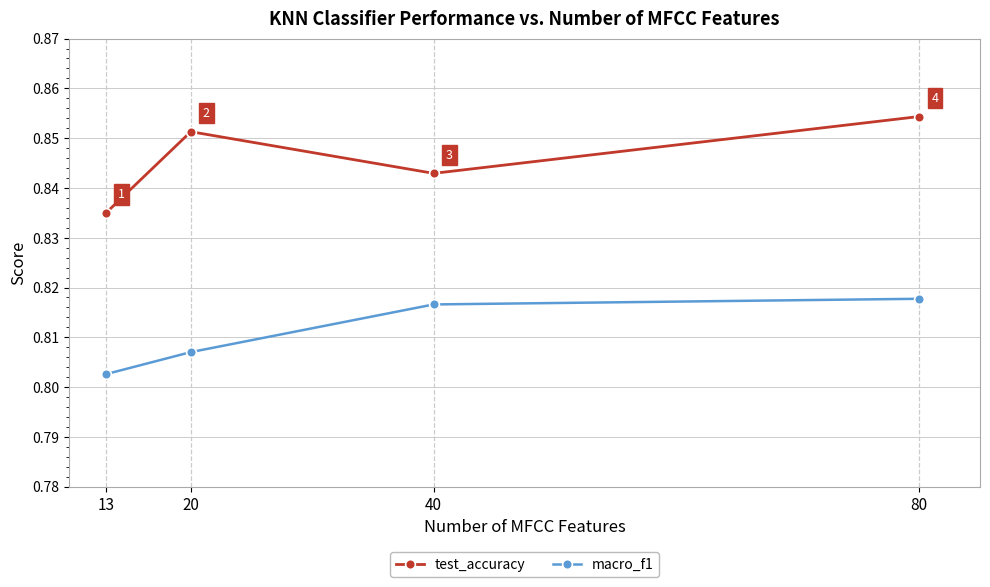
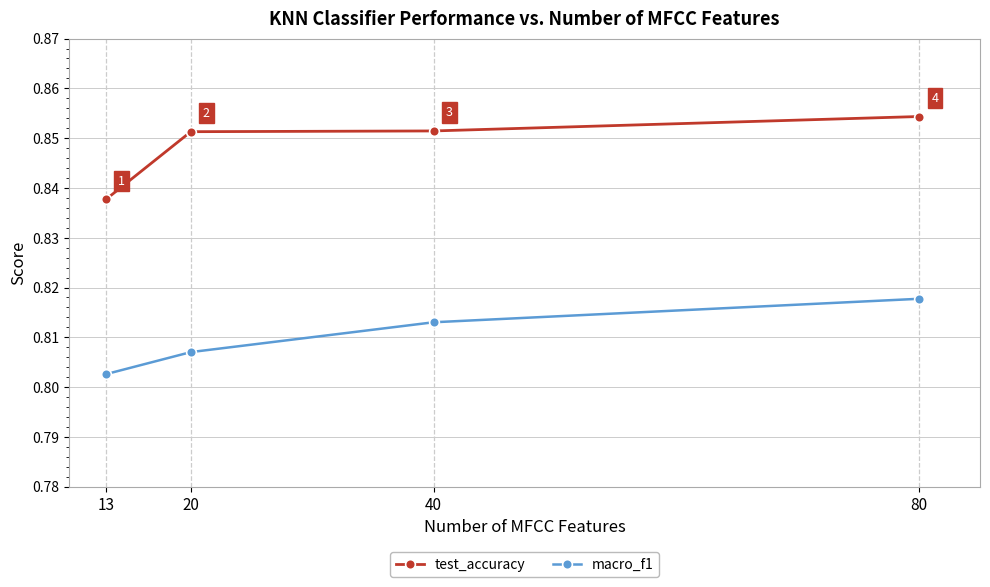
  {
    "test_accuracy": {
-     "13": 0.835,
-     "40": 0.843
+     "13": 0.838,
+     "40": 0.851
    },
    "macro_f1": {
      "13": 0.803,
      "20": 0.807,
-     "40": 0.817,
+     "40": 0.813,
      "80": 0.818
    }
  }
